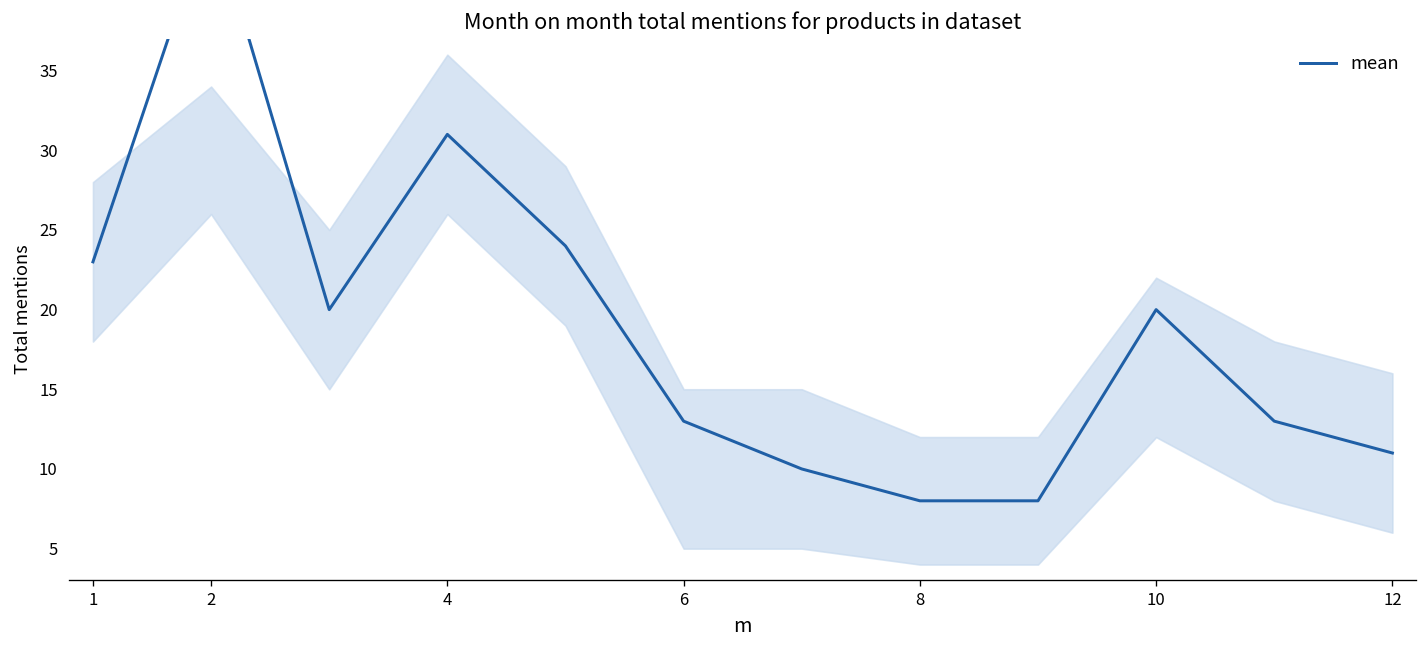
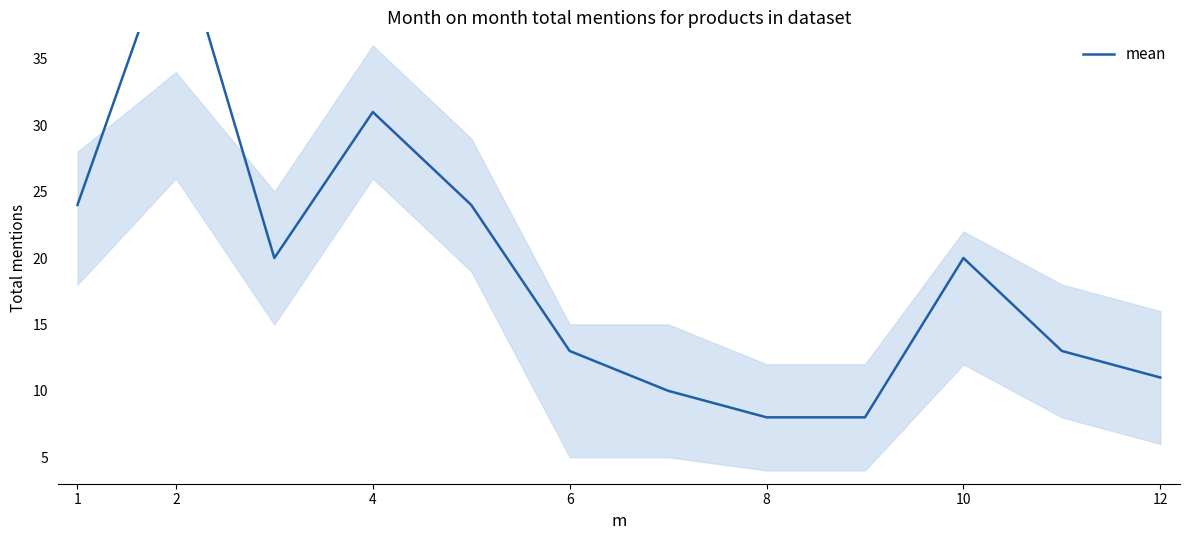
  {
    "mean": {
-     "1": 23,
+     "1": 24,
      "4": 31,
      "6": 13,
      "8": 8,
      "10": 20,
      "12": 11
    }
  }
